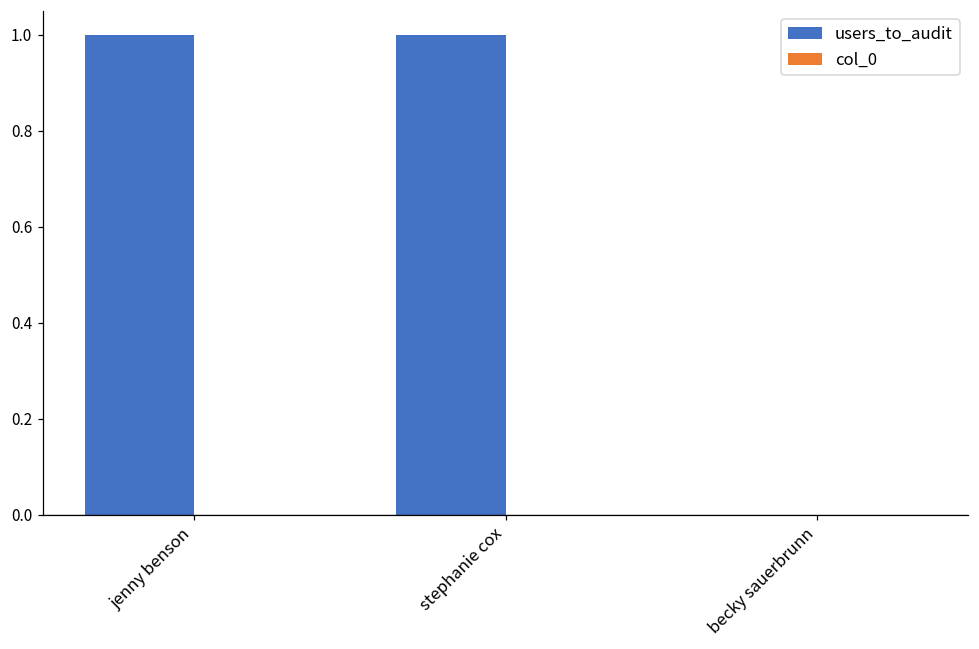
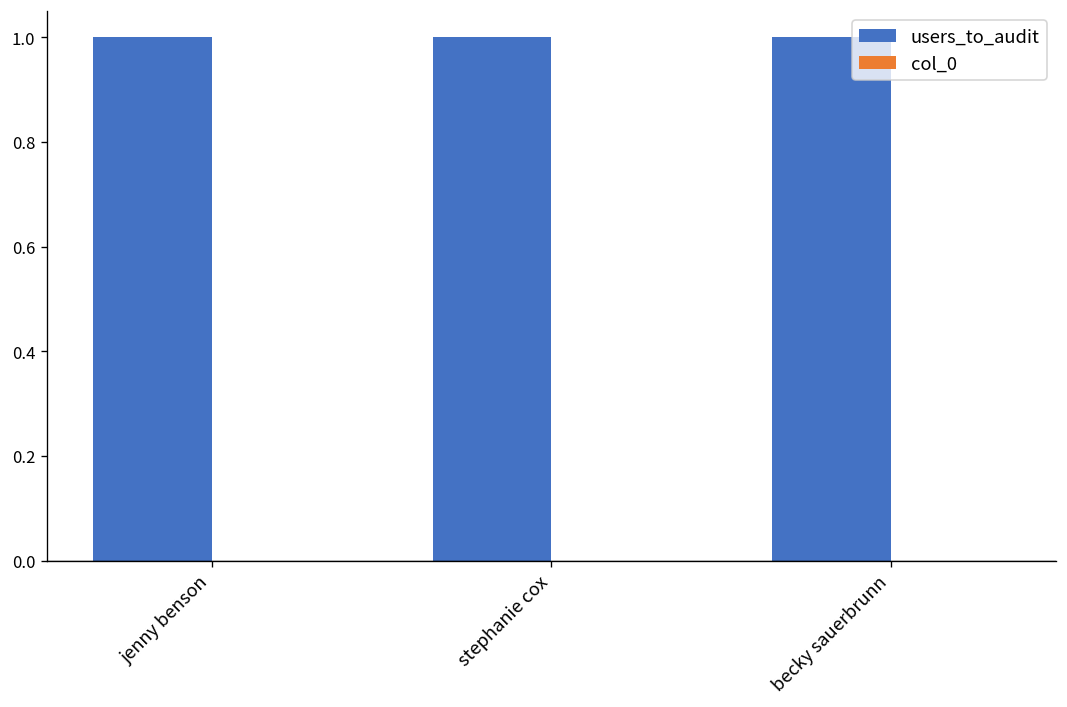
  {
    "users_to_audit": {
      "jenny benson": 1,
      "stephanie cox": 1,
-     "becky sauerbrunn": 0
+     "becky sauerbrunn": 1
    },
    "col_0": {
      "jenny benson": 0,
      "stephanie cox": 0,
      "becky sauerbrunn": 0
    }
  }
